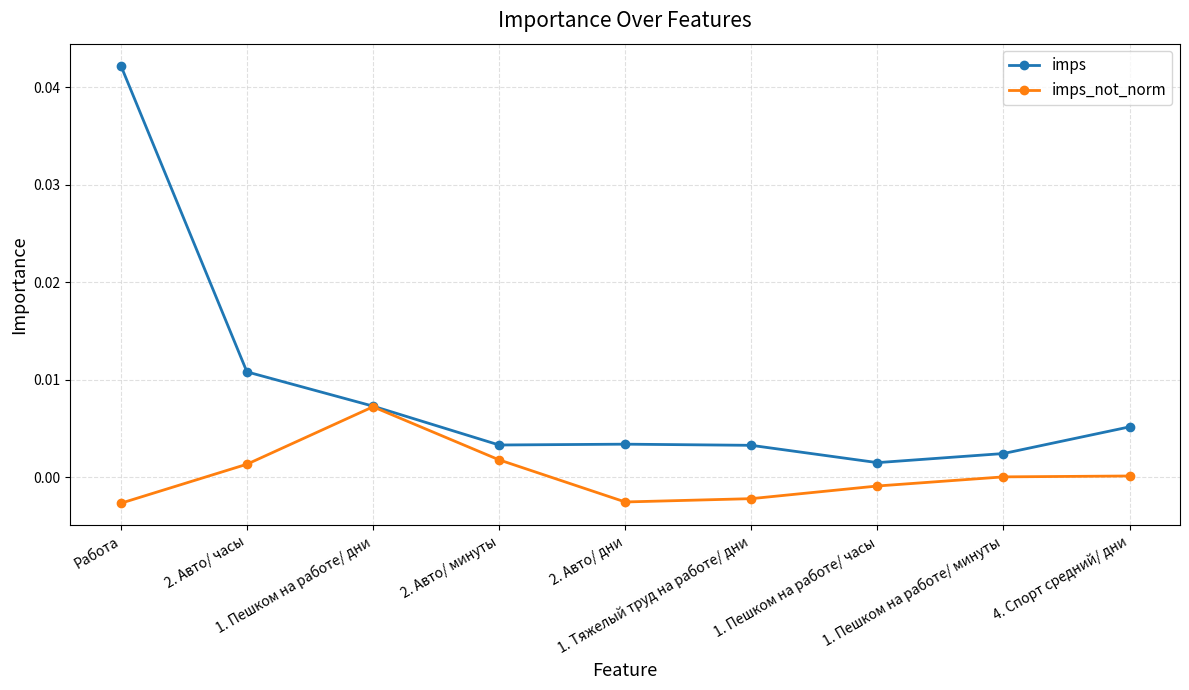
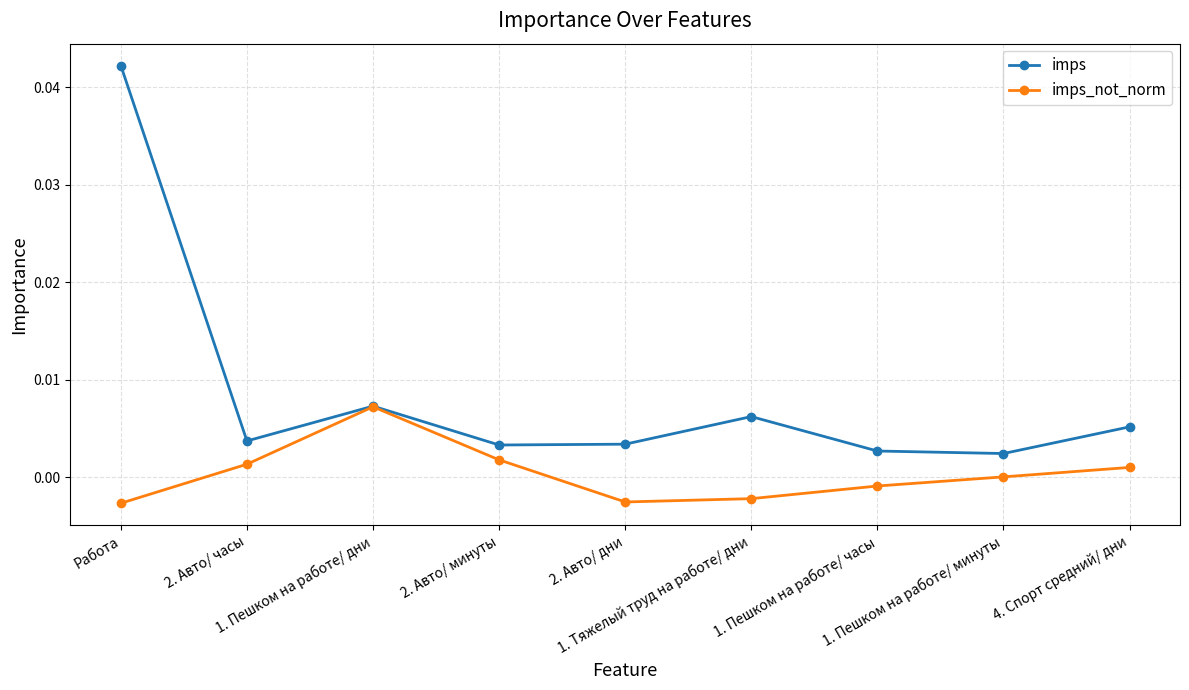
  {
    "imps": {
      "Работа": 0.042,
-     "2. Авто/ часы": 0.011,
+     "2. Авто/ часы": 0.004,
      "2. Авто/ минуты": 0.003,
      "2. Авто/ дни": 0.003,
-     "1. Тяжелый труд на работе/ дни": 0.003,
-     "1. Пешком на работе/ часы": 0.002,
+     "1. Тяжелый труд на работе/ дни": 0.006,
+     "1. Пешком на работе/ часы": 0.003,
      "1. Пешком на работе/ минуты": 0.002,
      "4. Спорт средний/ дни": 0.005
    },
    "imps_not_norm": {
      "Работа": -0.003,
      "2. Авто/ часы": 0.001,
      "2. Авто/ минуты": 0.002,
      "2. Авто/ дни": -0.003,
      "1. Тяжелый труд на работе/ дни": -0.002,
      "1. Пешком на работе/ часы": -0.001,
      "1. Пешком на работе/ минуты": 0.000,
-     "4. Спорт средний/ дни": 0.000
+     "4. Спорт средний/ дни": 0.001
    }
  }
